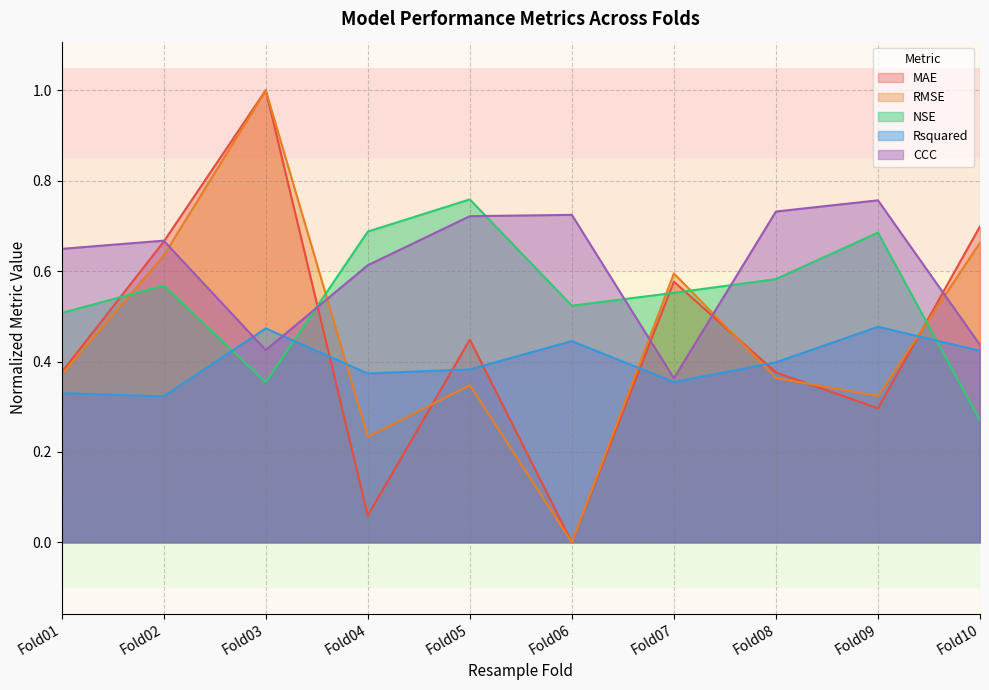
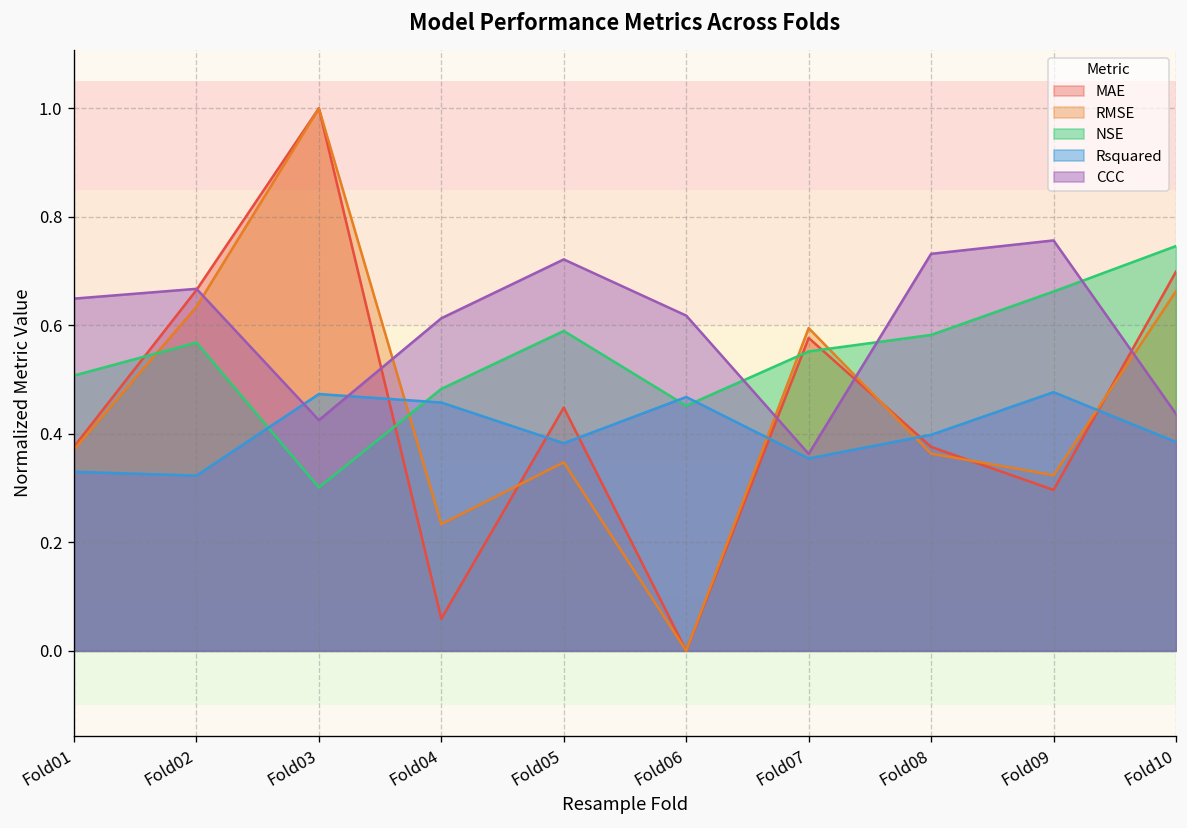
  {
    "NSE": {
      "Fold01": 0.51,
      "Fold02": 0.57,
-     "Fold03": 0.35,
-     "Fold04": 0.69,
-     "Fold05": 0.76,
-     "Fold06": 0.52,
+     "Fold03": 0.30,
+     "Fold04": 0.48,
+     "Fold05": 0.59,
+     "Fold06": 0.45,
      "Fold07": 0.55,
      "Fold08": 0.58,
-     "Fold09": 0.69,
-     "Fold10": 0.27
+     "Fold09": 0.66,
+     "Fold10": 0.75
    },
    "Rsquared": {
      "Fold01": 0.33,
      "Fold02": 0.32,
      "Fold03": 0.47,
-     "Fold04": 0.37,
+     "Fold04": 0.46,
      "Fold05": 0.38,
-     "Fold06": 0.45,
+     "Fold06": 0.47,
      "Fold07": 0.35,
      "Fold08": 0.40,
      "Fold09": 0.48,
-     "Fold10": 0.42
+     "Fold10": 0.38
    },
    "CCC": {
      "Fold01": 0.65,
      "Fold03": 0.43,
      "Fold04": 0.61,
      "Fold05": 0.72,
-     "Fold06": 0.72,
+     "Fold06": 0.62,
      "Fold07": 0.36,
      "Fold08": 0.73,
      "Fold09": 0.76,
      "Fold10": 0.44
    }
  }
